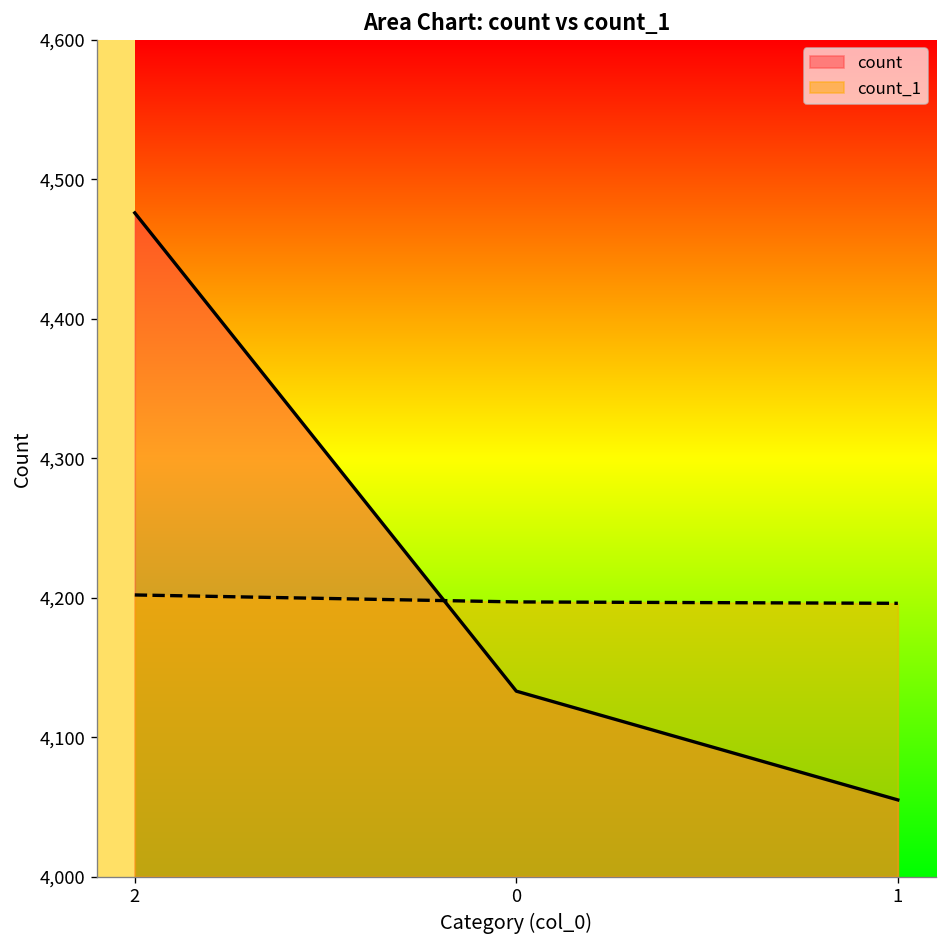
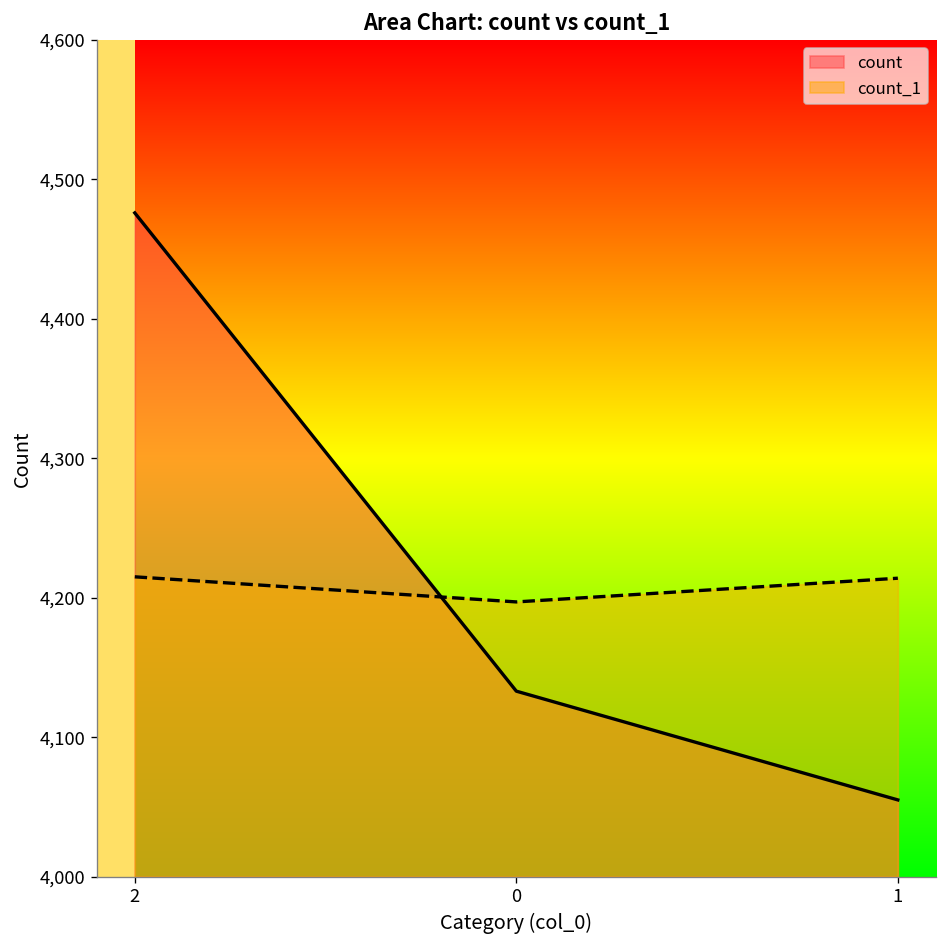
  {
    "count": {
      "2": "4,476",
      "0": "4,133",
      "1": "4,055"
    },
    "count_1": {
-     "2": "4,202",
+     "2": "4,215",
      "0": "4,197",
-     "1": "4,196"
+     "1": "4,214"
    }
  }
